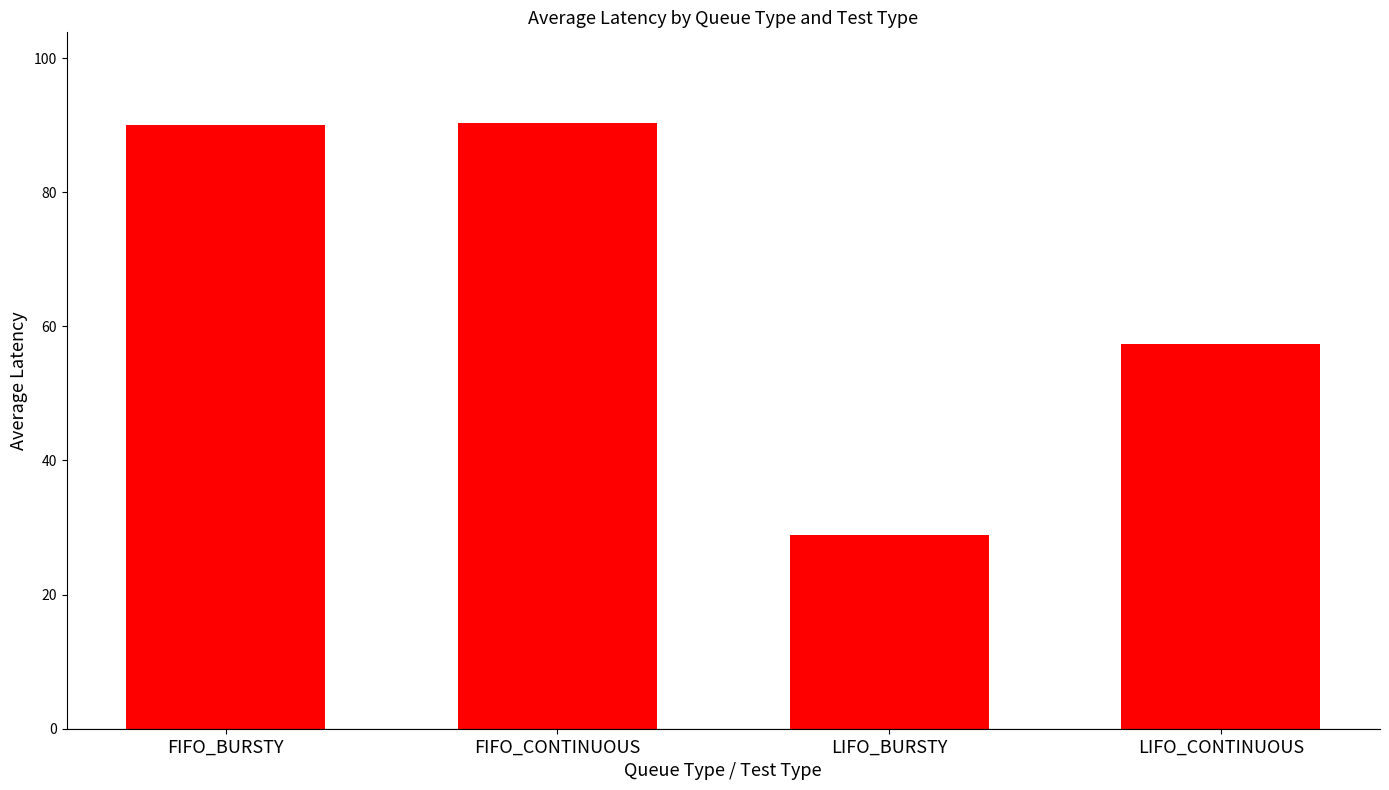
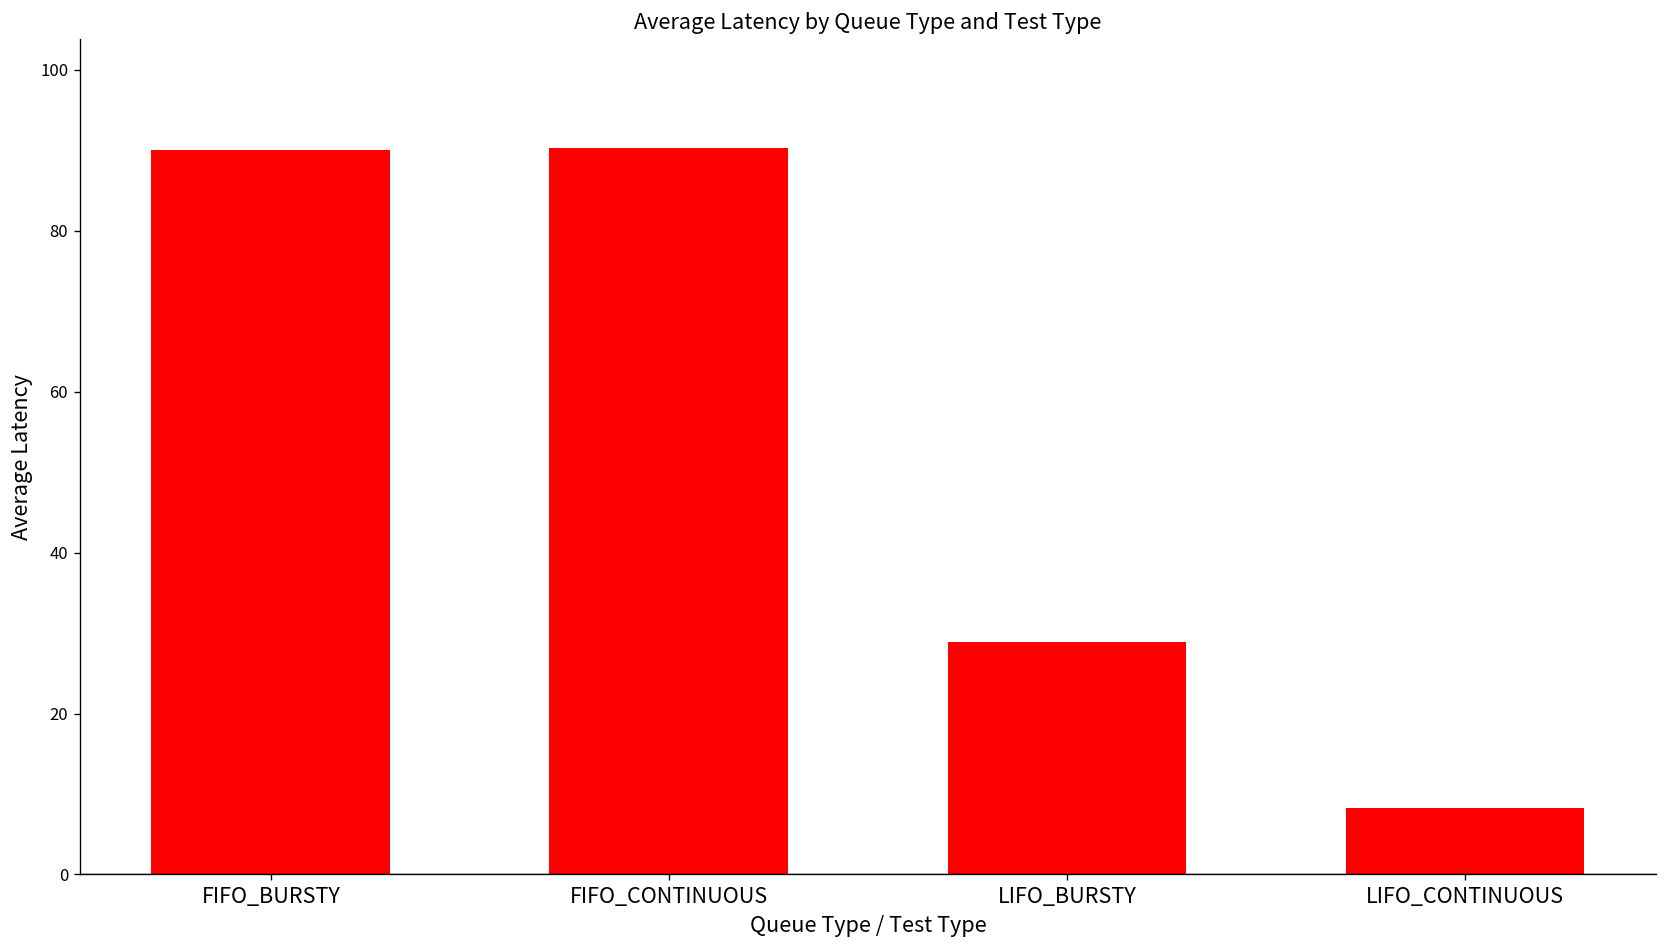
  {
    "FIFO_BURSTY": 90,
    "FIFO_CONTINUOUS": 90,
    "LIFO_BURSTY": 29,
-   "LIFO_CONTINUOUS": 57
+   "LIFO_CONTINUOUS": 8
  }
